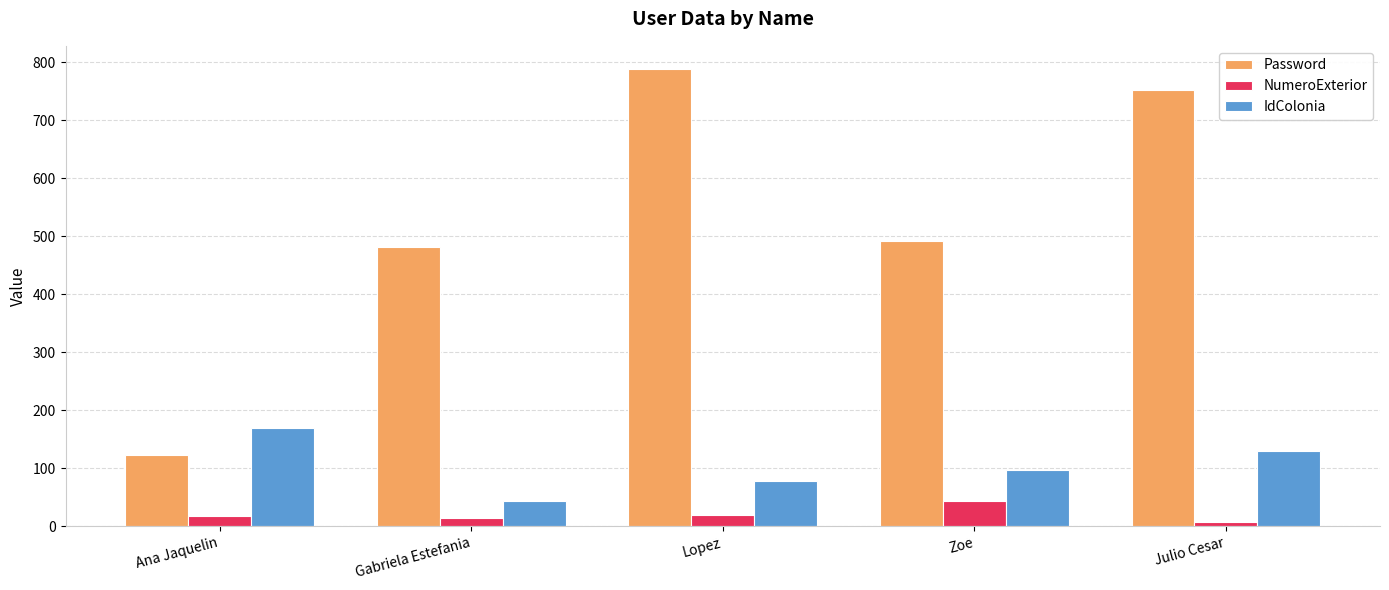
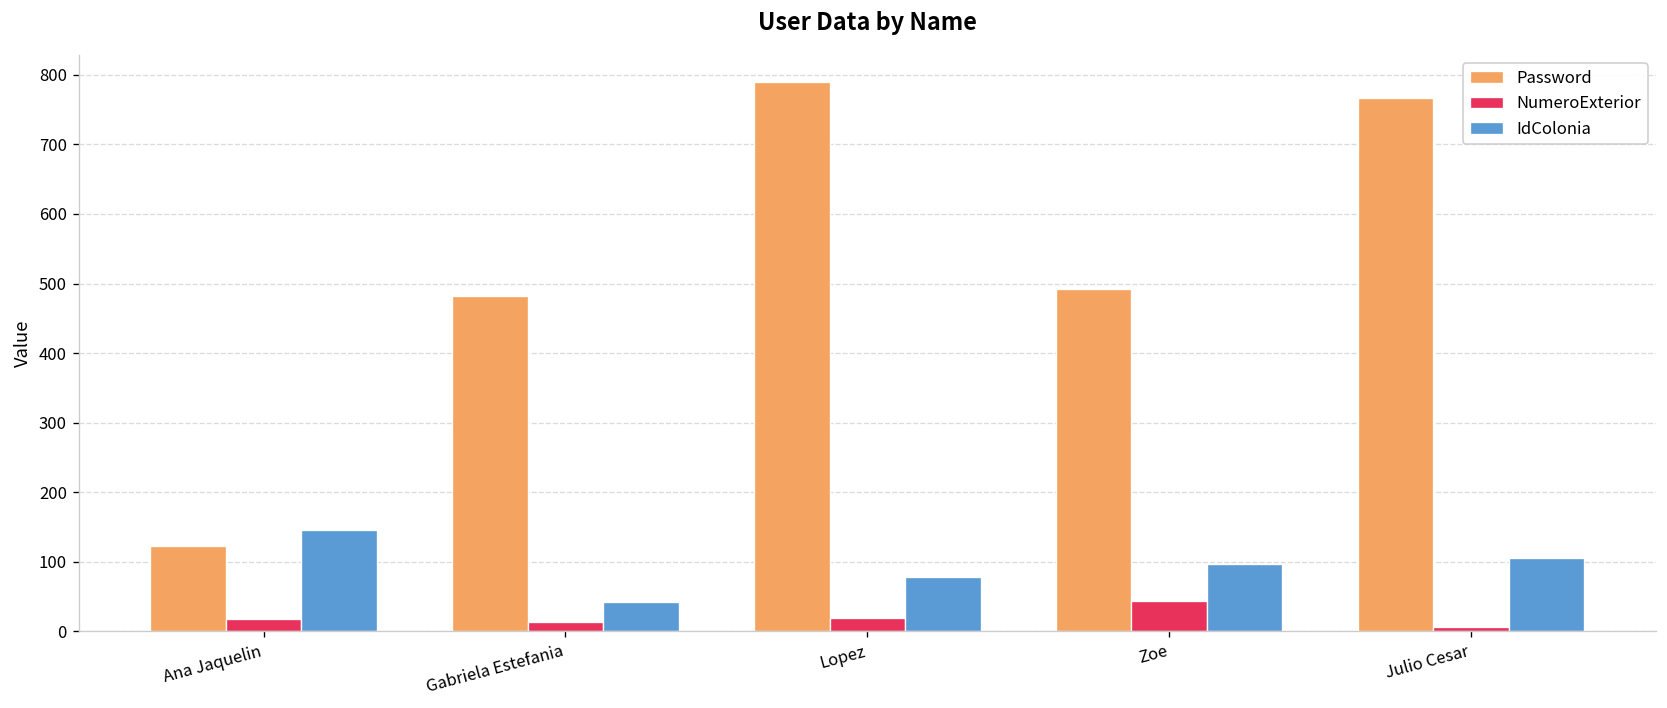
  {
    "Password": {
      "Ana Jaquelin": 120,
      "Gabriela Estefania": 480,
      "Lopez": 790,
      "Zoe": 490,
-     "Julio Cesar": 750
+     "Julio Cesar": 770
    },
    "NumeroExterior": {
      "Ana Jaquelin": 20,
      "Gabriela Estefania": 10,
      "Lopez": 20,
      "Zoe": 40,
      "Julio Cesar": 10
    },
    "IdColonia": {
-     "Ana Jaquelin": 170,
+     "Ana Jaquelin": 150,
      "Gabriela Estefania": 40,
      "Lopez": 80,
      "Zoe": 100,
-     "Julio Cesar": 130
+     "Julio Cesar": 110
    }
  }
